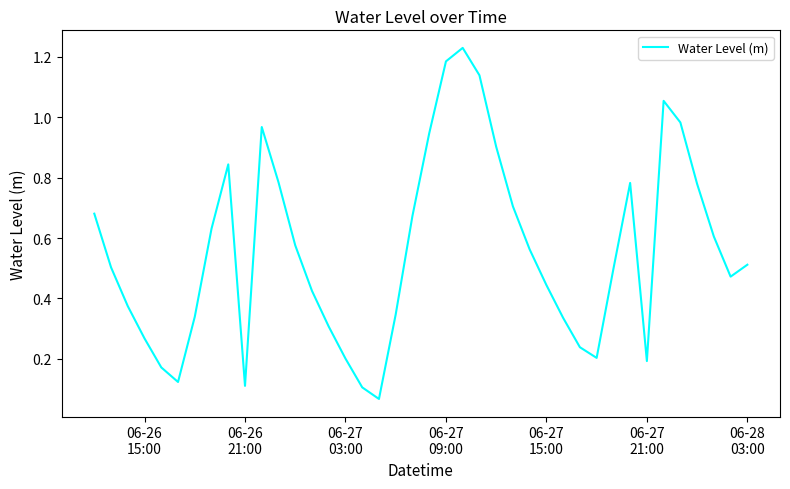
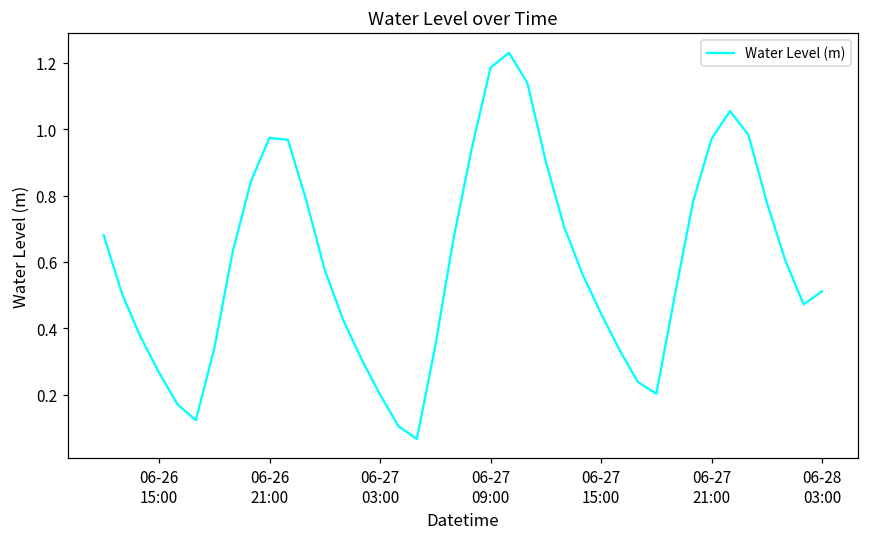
  {
    "06-26 15:00": 0.27,
-   "06-26 21:00": 0.11,
+   "06-26 21:00": 0.97,
    "06-27 03:00": 0.20,
    "06-27 09:00": 1.18,
    "06-27 15:00": 0.44,
-   "06-27 21:00": 0.19,
+   "06-27 21:00": 0.97,
    "06-28 03:00": 0.51
  }
